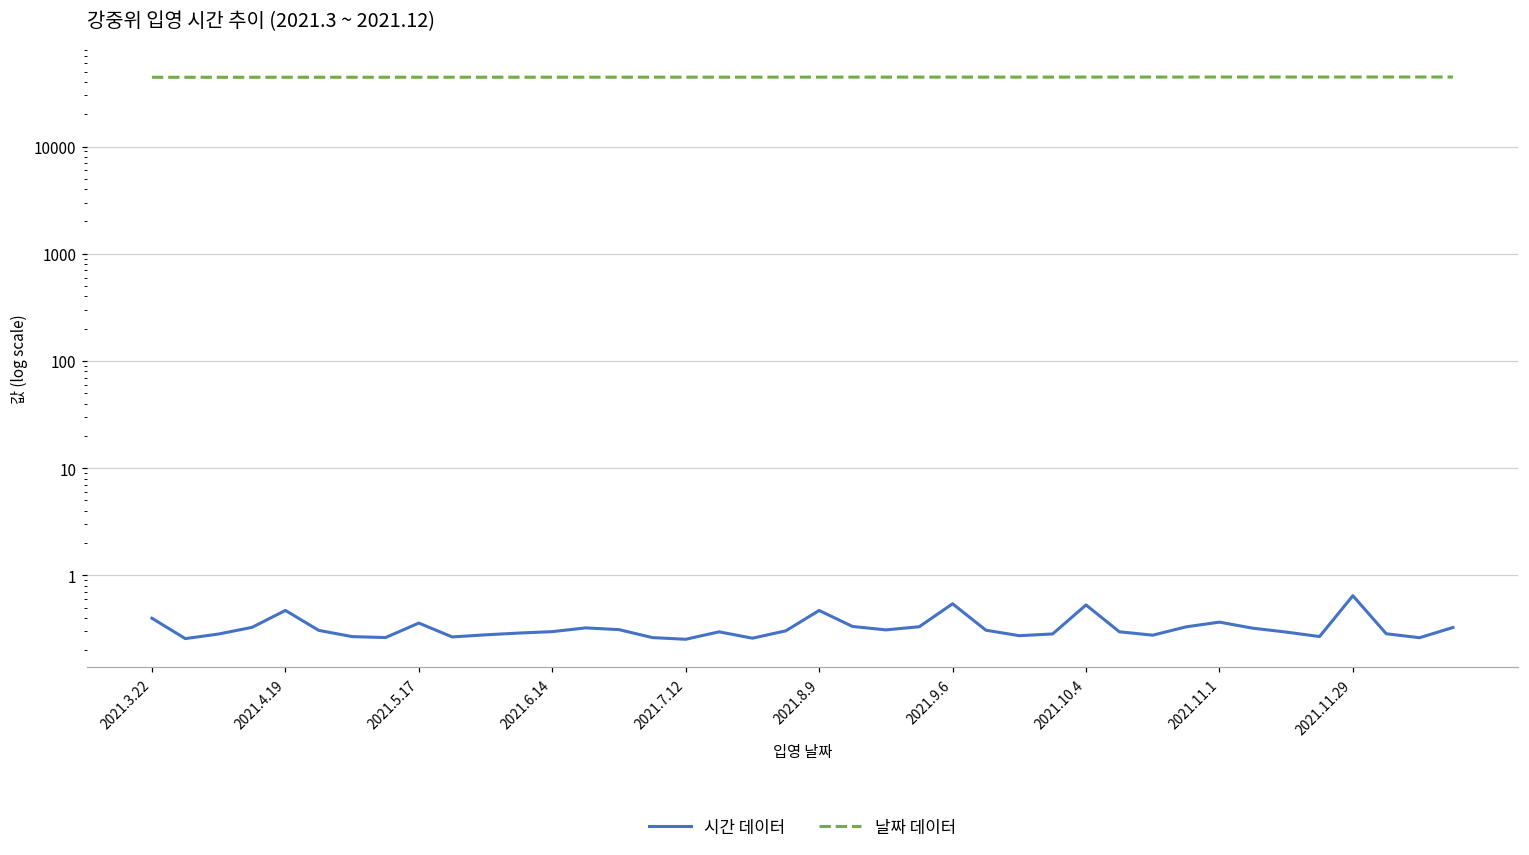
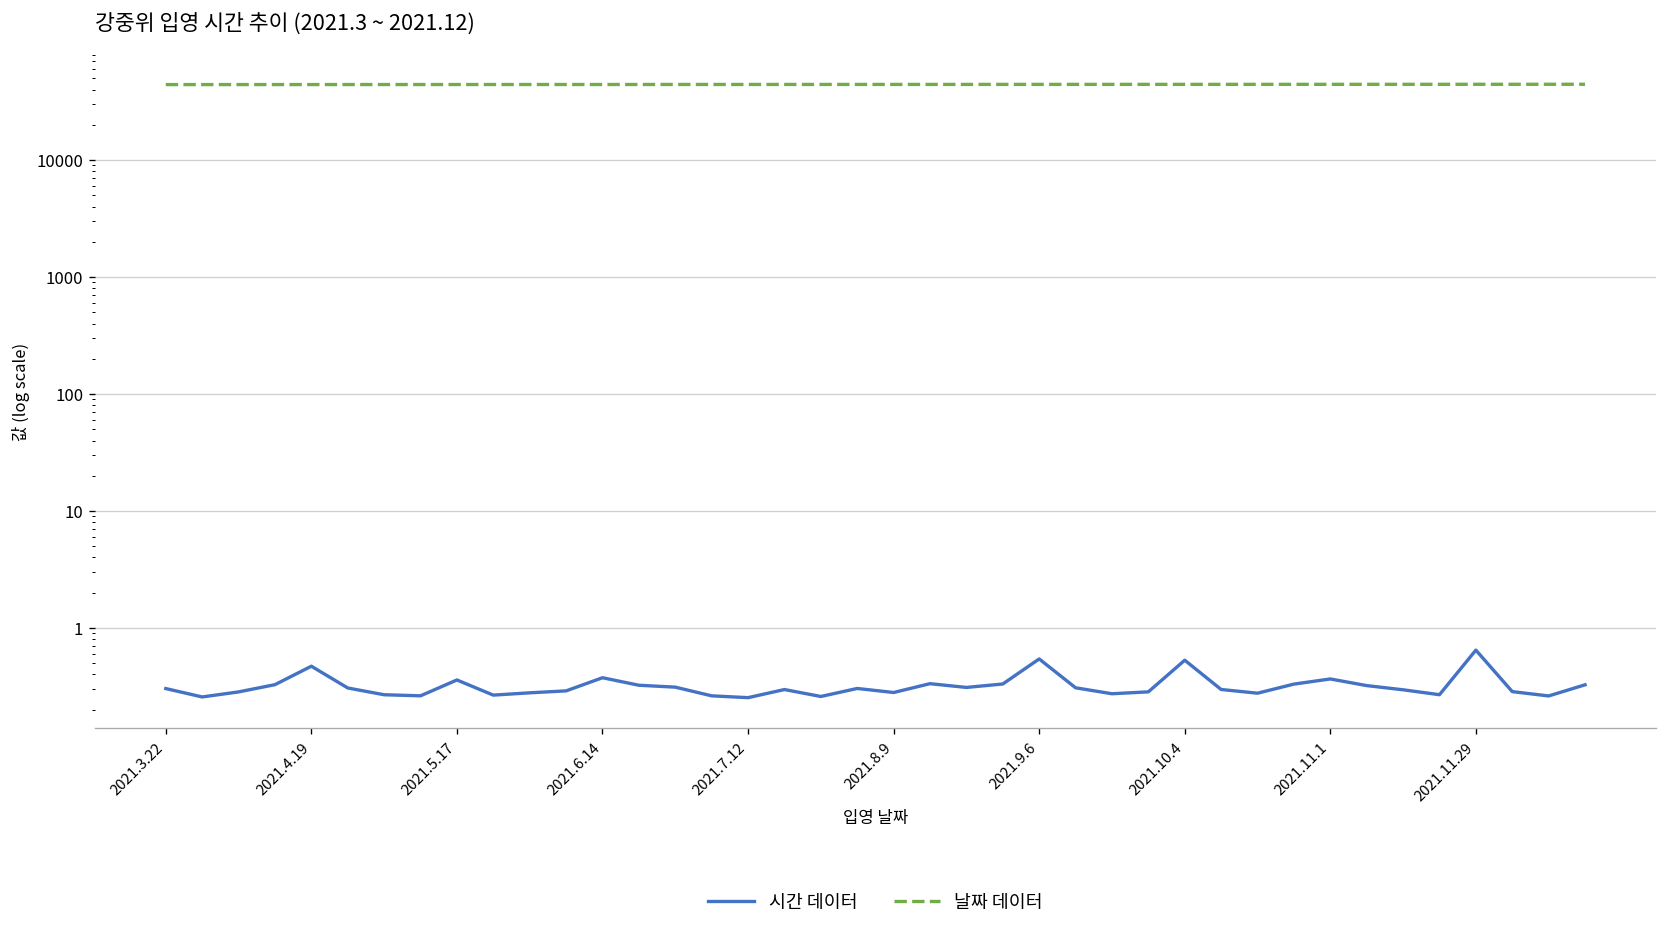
  {
    "시간 데이터": {
-     "2021.3.22": 0.40,
+     "2021.3.22": 0.30,
      "2021.4.19": 0.5,
      "2021.5.17": 0.36,
-     "2021.6.14": 0.30,
+     "2021.6.14": 0.37,
      "2021.7.12": 0.25,
-     "2021.8.9": 0.5,
+     "2021.8.9": 0.28,
      "2021.9.6": 0.5,
      "2021.10.4": 0.5,
      "2021.11.1": 0.37,
      "2021.11.29": 0.6
    },
    "날짜 데이터": {
      "2021.3.22": 40000,
      "2021.4.19": 40000,
      "2021.5.17": 40000,
      "2021.6.14": 40000,
      "2021.7.12": 40000,
      "2021.8.9": 40000,
      "2021.9.6": 40000,
      "2021.10.4": 40000,
      "2021.11.1": 40000,
      "2021.11.29": 40000
    }
  }
